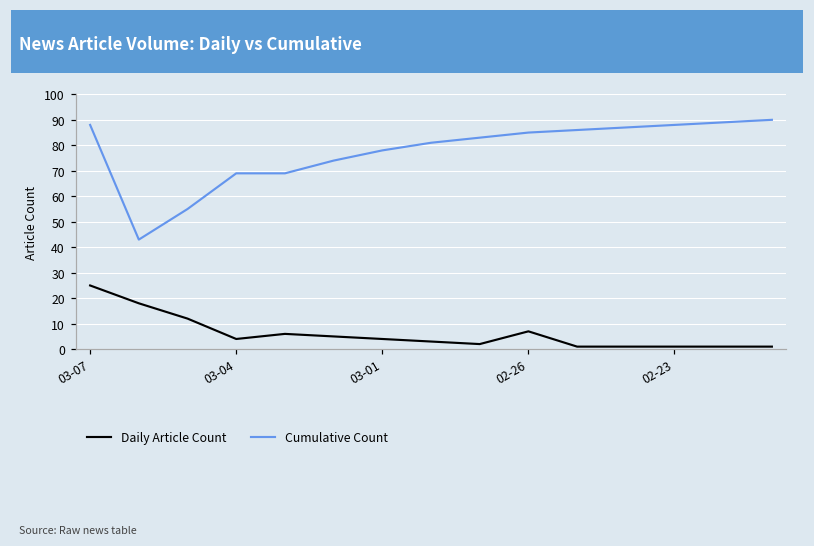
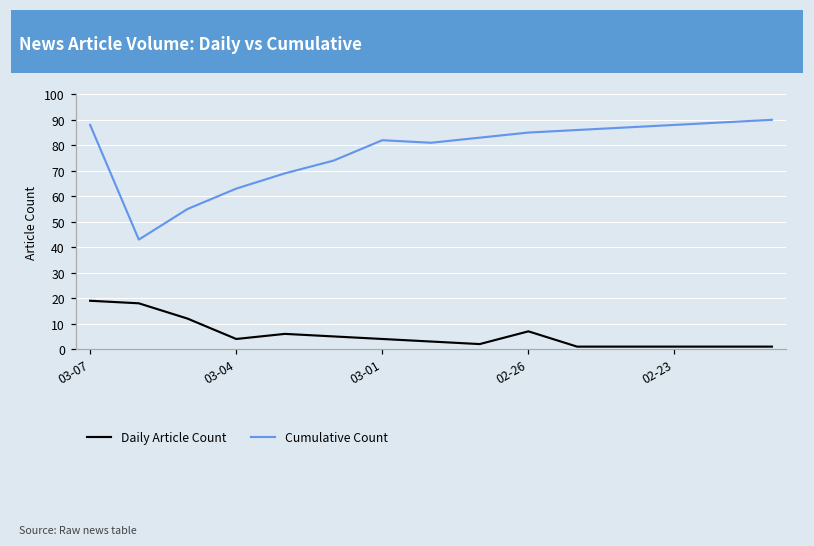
  {
    "Daily Article Count": {
-     "03-07": 25,
+     "03-07": 19,
      "03-04": 4,
      "03-01": 4,
      "02-26": 7,
      "02-23": 1
    },
    "Cumulative Count": {
      "03-07": 88,
-     "03-04": 69,
-     "03-01": 78,
+     "03-04": 63,
+     "03-01": 82,
      "02-26": 85,
      "02-23": 88
    }
  }
